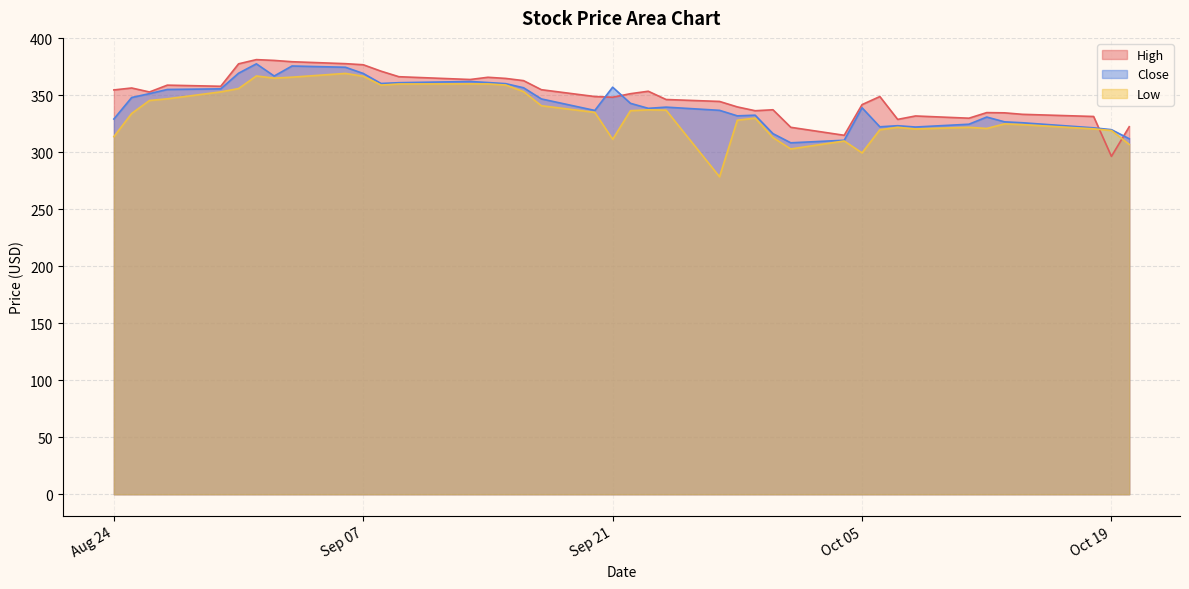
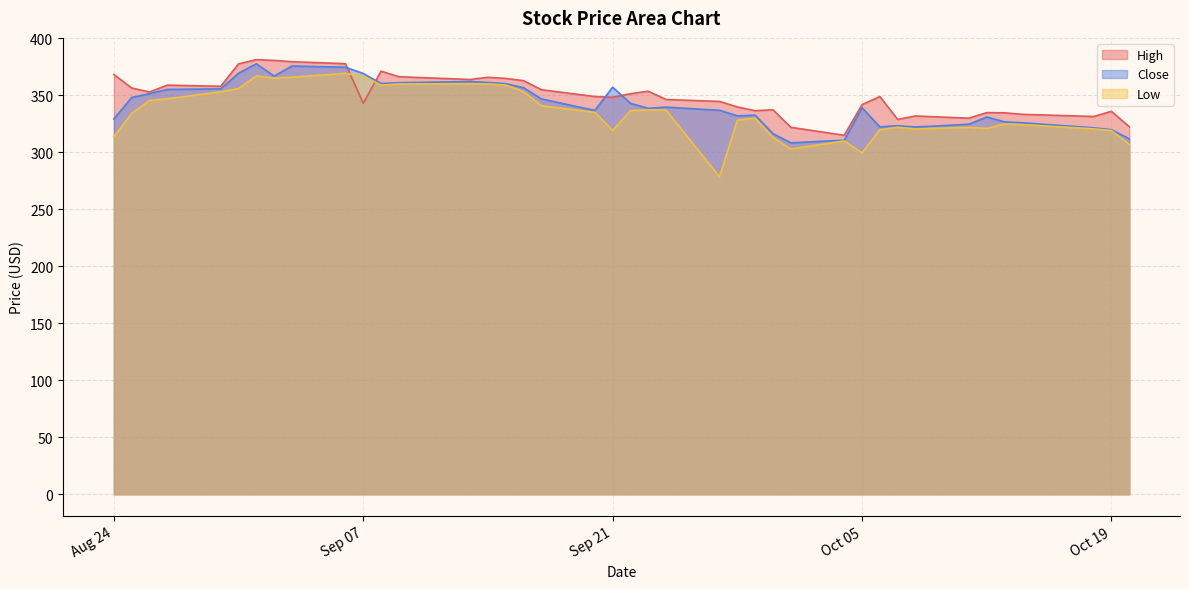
  {
    "High": {
-     "Aug 24": 355,
-     "Sep 07": 377,
+     "Aug 24": 368,
+     "Sep 07": 343,
      "Sep 21": 348,
      "Oct 05": 342,
-     "Oct 19": 297
+     "Oct 19": 336
    },
    "Close": {
      "Aug 24": 329,
      "Sep 07": 369,
      "Sep 21": 357,
      "Oct 05": 339
    },
    "Low": {
      "Aug 24": 314,
      "Sep 07": 367,
-     "Sep 21": 311,
+     "Sep 21": 319,
      "Oct 05": 300
    }
  }
